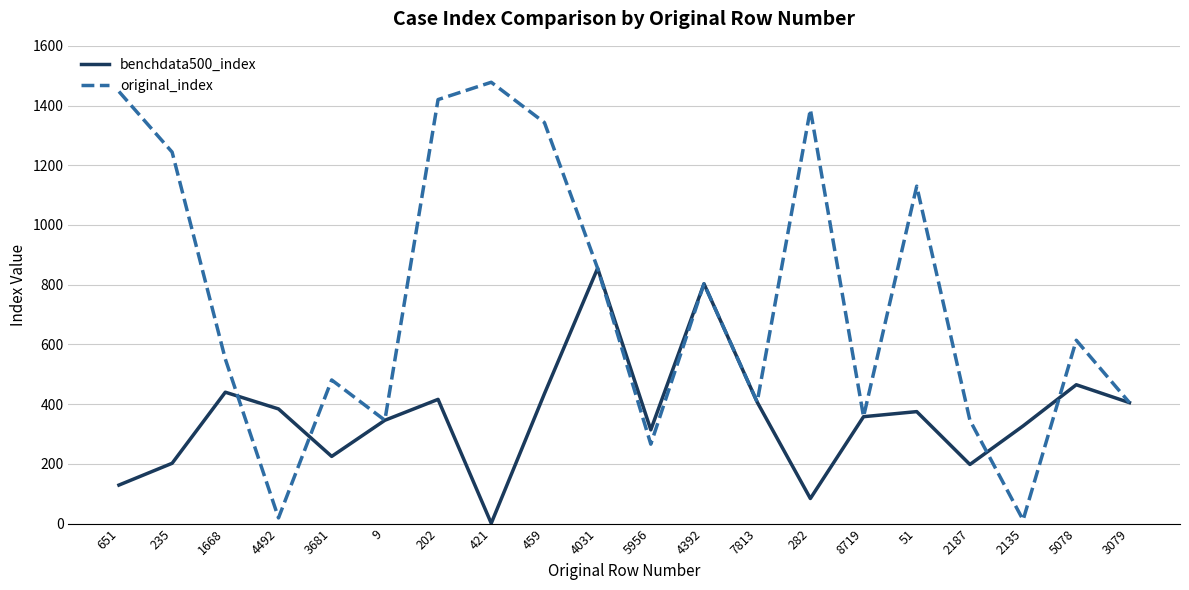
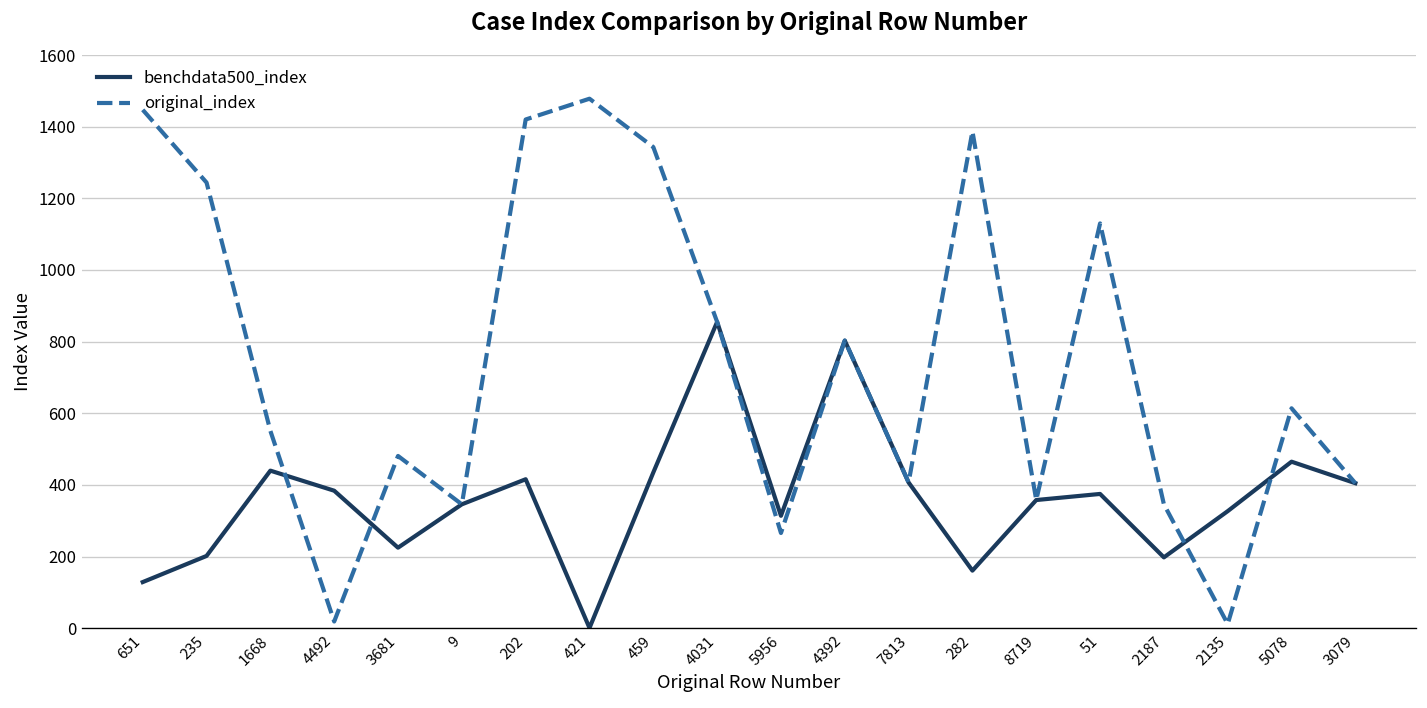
  {
    "benchdata500_index": {
      "651": 130,
      "235": 200,
      "1668": 440,
      "4492": 380,
      "3681": 230,
      "202": 420,
      "421": 0,
      "459": 440,
      "5956": 310,
-     "282": 80,
+     "282": 160,
      "51": 380,
      "2187": 200,
      "2135": 330,
      "5078": 470
    },
    "original_index": {
      "651": 1450,
      "235": 1240,
      "1668": 550,
      "4492": 20,
      "3681": 480,
      "202": 1420,
      "421": 1480,
      "459": 1340,
      "5956": 270,
      "282": 1390,
      "51": 1130,
      "2187": 350,
      "2135": 10,
      "5078": 610
    }
  }
